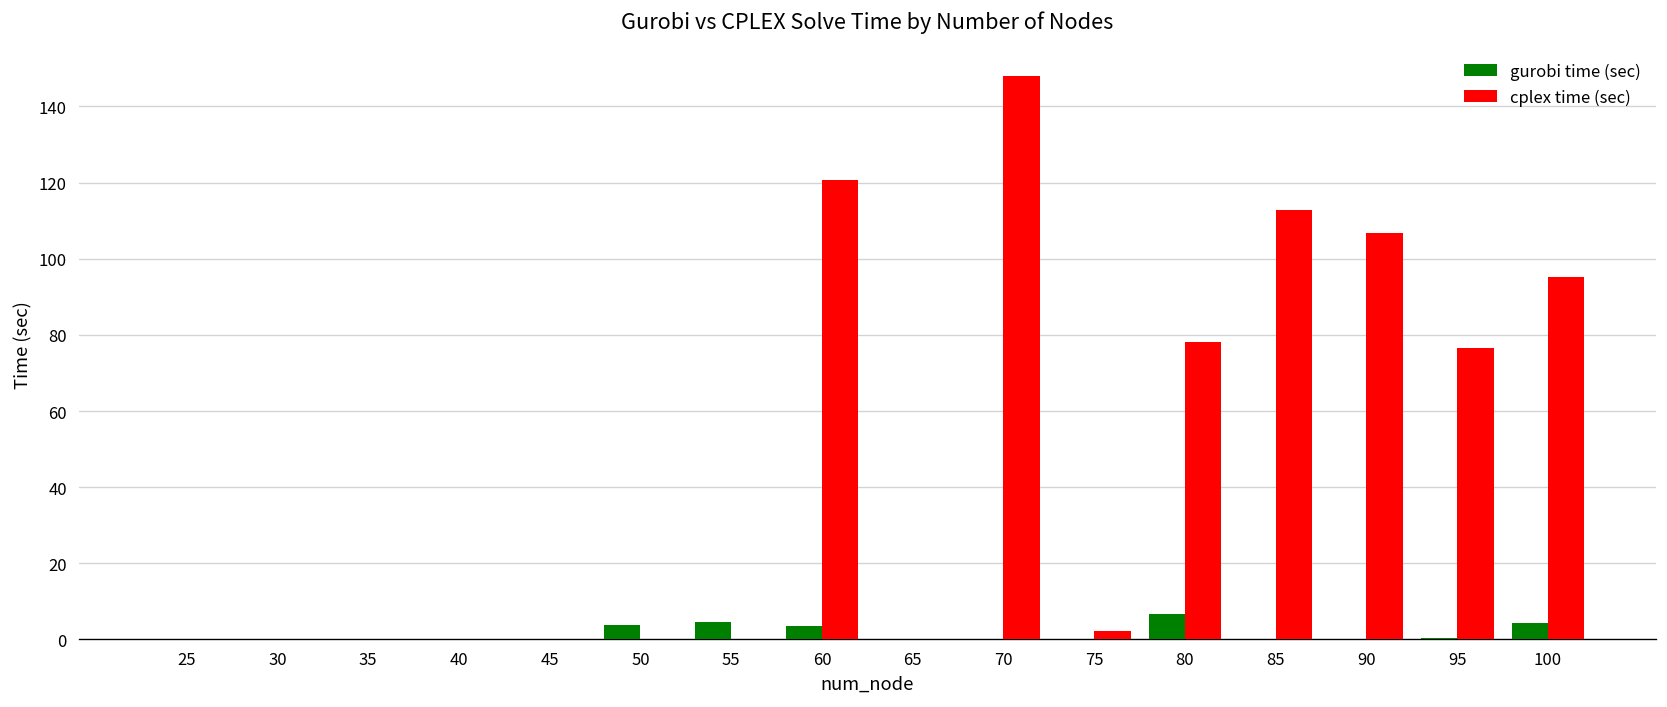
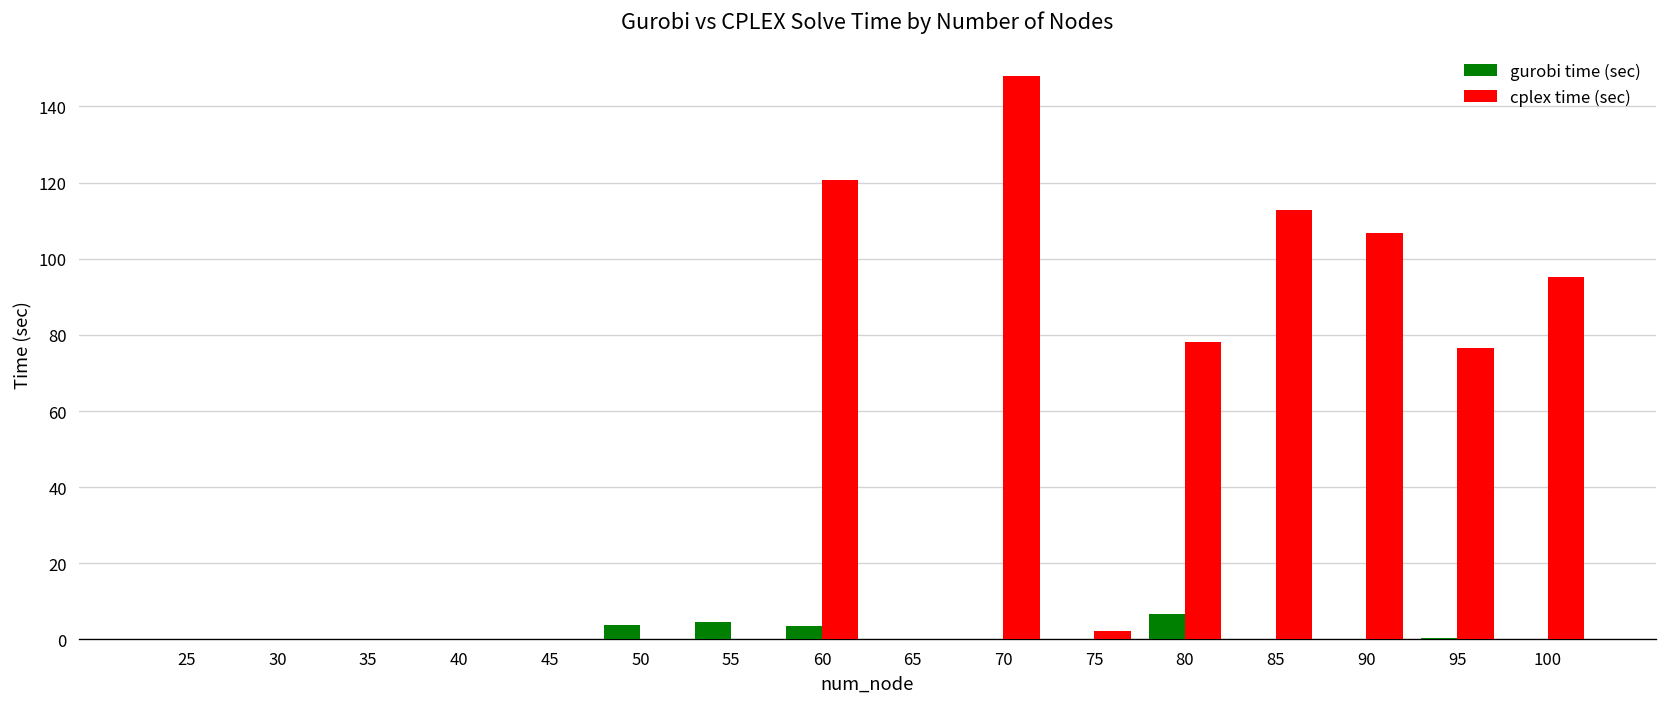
  {
    "gurobi time (sec)": {
      "50": 4,
      "55": 4,
      "60": 4,
      "80": 7,
-     "100": 4
+     "100": 0
    },
    "cplex time (sec)": {
      "60": 121,
      "70": 148,
      "75": 2,
      "80": 78,
      "85": 113,
      "90": 107,
      "95": 77,
      "100": 95
    }
  }
